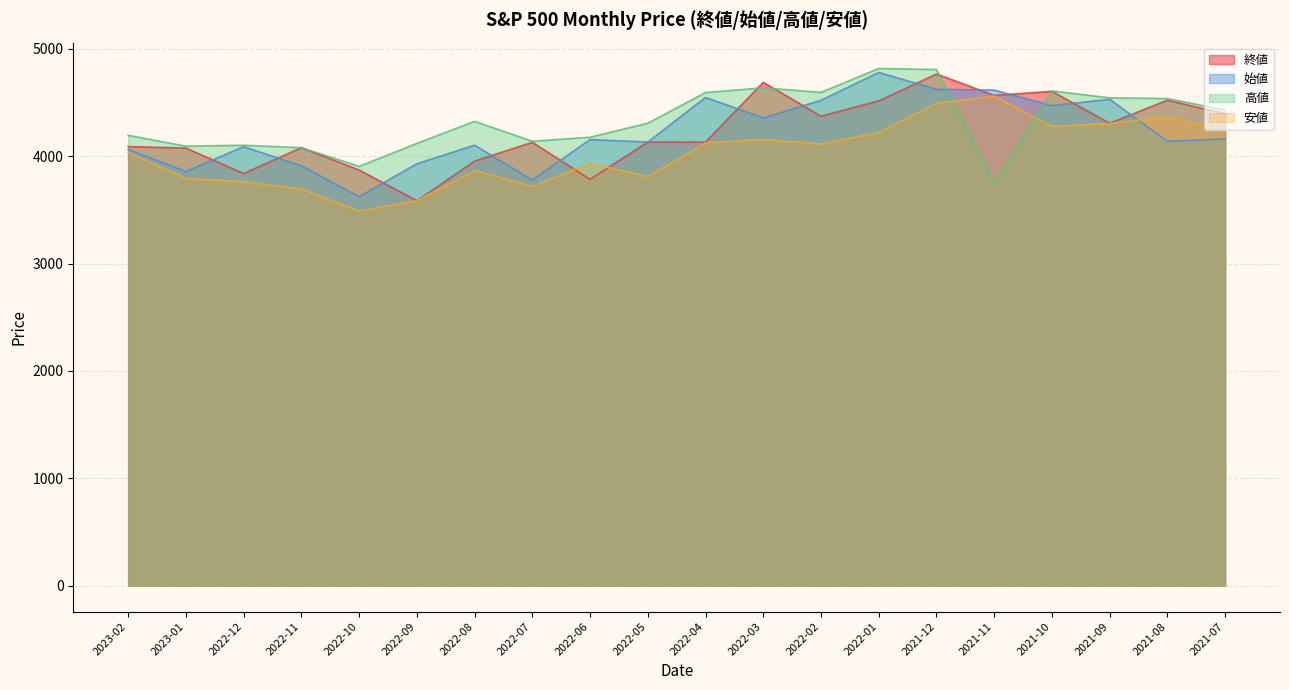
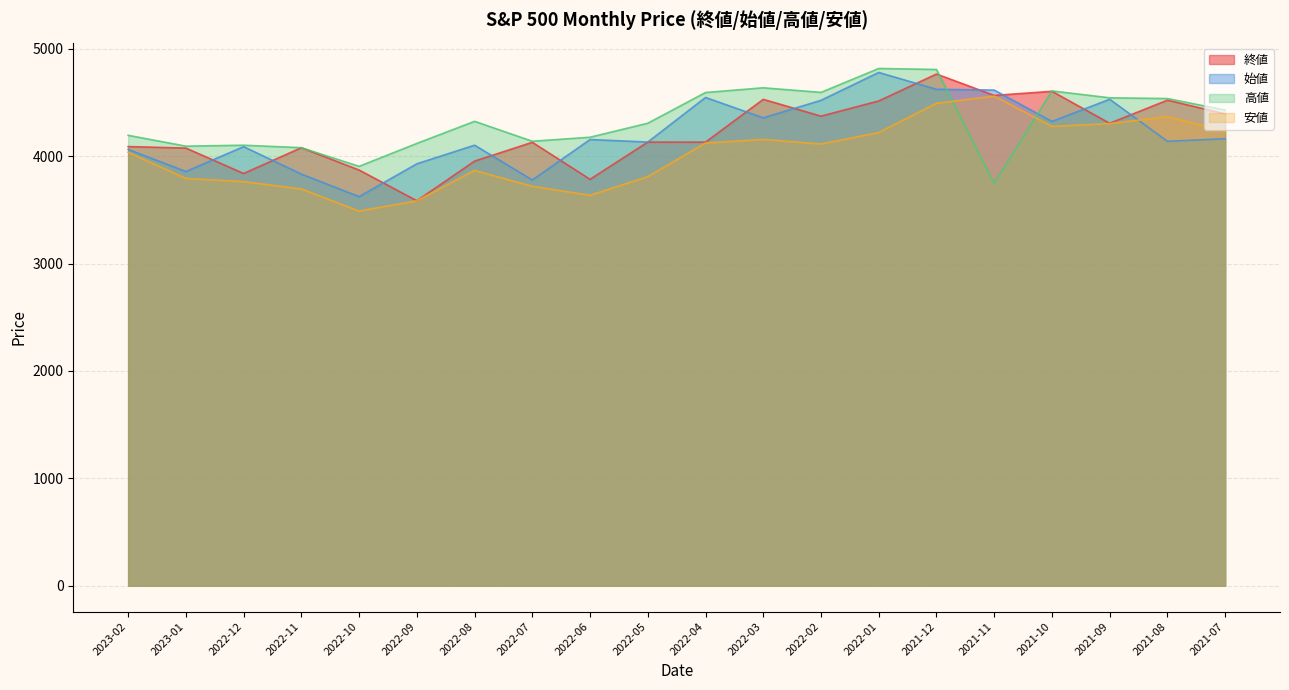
  {
    "終値": {
      "2023-02": 4090,
      "2022-12": 3840,
      "2022-10": 3870,
      "2022-08": 3960,
      "2022-06": 3790,
-     "2022-03": 4690,
+     "2022-03": 4530,
      "2022-02": 4370,
      "2022-01": 4520,
      "2021-12": 4770
    },
    "始値": {
      "2023-02": 4060,
      "2023-01": 3860,
-     "2022-11": 3910,
+     "2022-11": 3830,
      "2022-10": 3620,
      "2022-09": 3930,
      "2022-08": 4100,
      "2022-07": 3780,
      "2022-04": 4550,
      "2022-03": 4360,
      "2022-02": 4520,
      "2022-01": 4780,
      "2021-12": 4620,
      "2021-11": 4620,
-     "2021-10": 4470,
+     "2021-10": 4320,
      "2021-08": 4140,
      "2021-07": 4160
    },
    "高値": {
      "2023-02": 4200,
      "2022-10": 3910,
      "2022-09": 4120,
      "2022-08": 4330,
      "2022-05": 4310,
      "2022-04": 4590,
      "2022-03": 4640,
      "2022-02": 4600,
      "2022-01": 4820,
      "2021-12": 4810,
      "2021-11": 3750
    },
    "安値": {
      "2023-02": 4040,
      "2023-01": 3790,
      "2022-12": 3760,
      "2022-11": 3700,
      "2022-10": 3490,
      "2022-08": 3870,
      "2022-07": 3720,
-     "2022-06": 3930,
+     "2022-06": 3640,
      "2022-05": 3810,
      "2022-03": 4160,
      "2022-02": 4110,
      "2022-01": 4220,
      "2021-12": 4490,
      "2021-10": 4280,
      "2021-08": 4370,
      "2021-07": 4230
    }
  }
